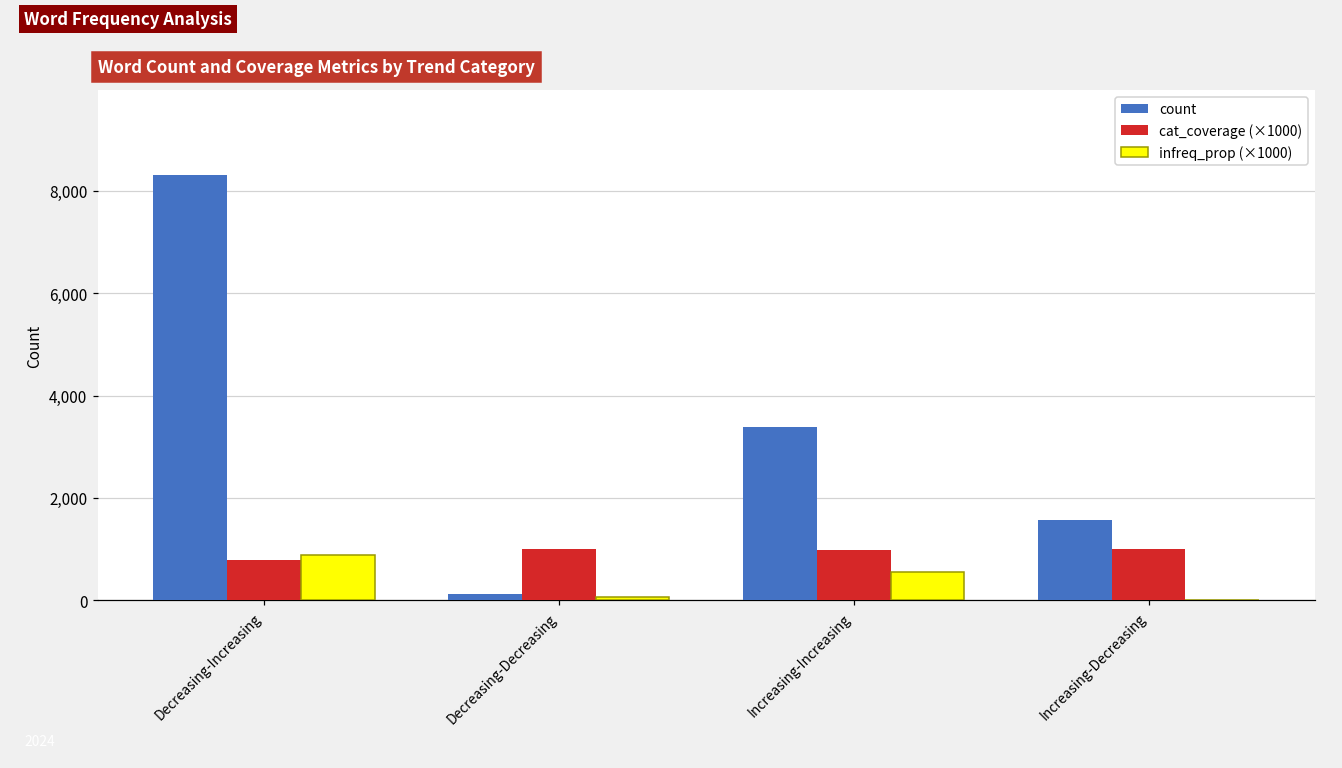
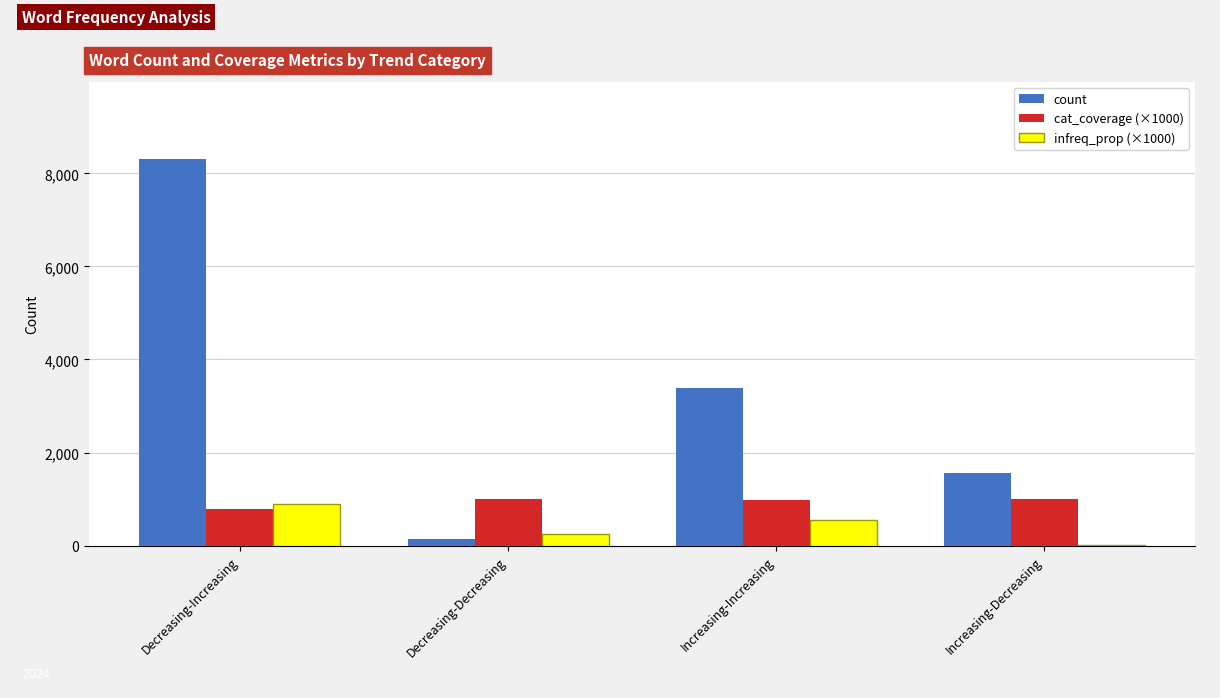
  {
    "count": {
      "Decreasing-Increasing": "8,300",
      "Decreasing-Decreasing": "100",
      "Increasing-Increasing": "3,400",
      "Increasing-Decreasing": "1,600"
    },
    "cat_coverage (×1000)": {
      "Decreasing-Increasing": "800",
      "Decreasing-Decreasing": "1,000",
      "Increasing-Increasing": "1,000",
      "Increasing-Decreasing": "1,000"
    },
    "infreq_prop (×1000)": {
      "Decreasing-Increasing": "900",
-     "Decreasing-Decreasing": "100",
+     "Decreasing-Decreasing": "300",
      "Increasing-Increasing": "600"
    }
  }
